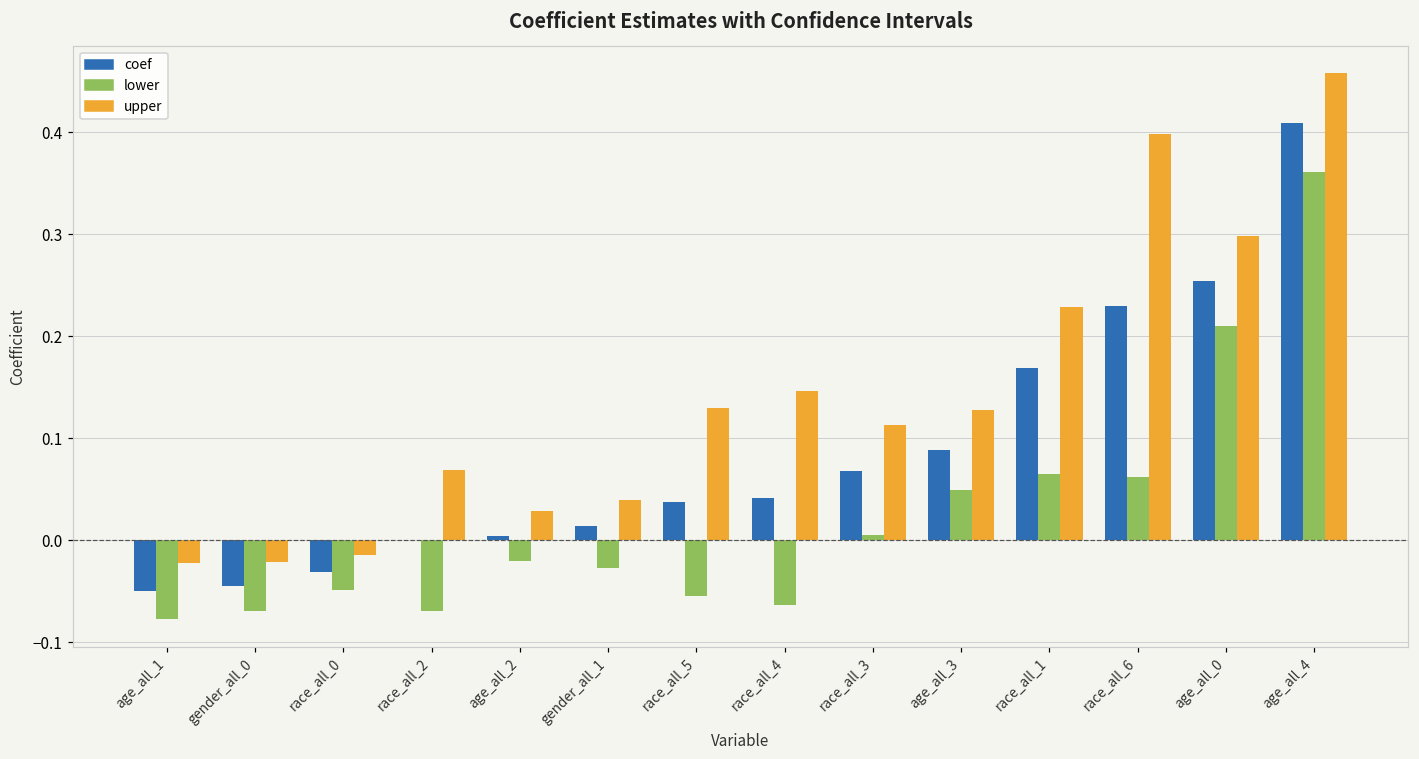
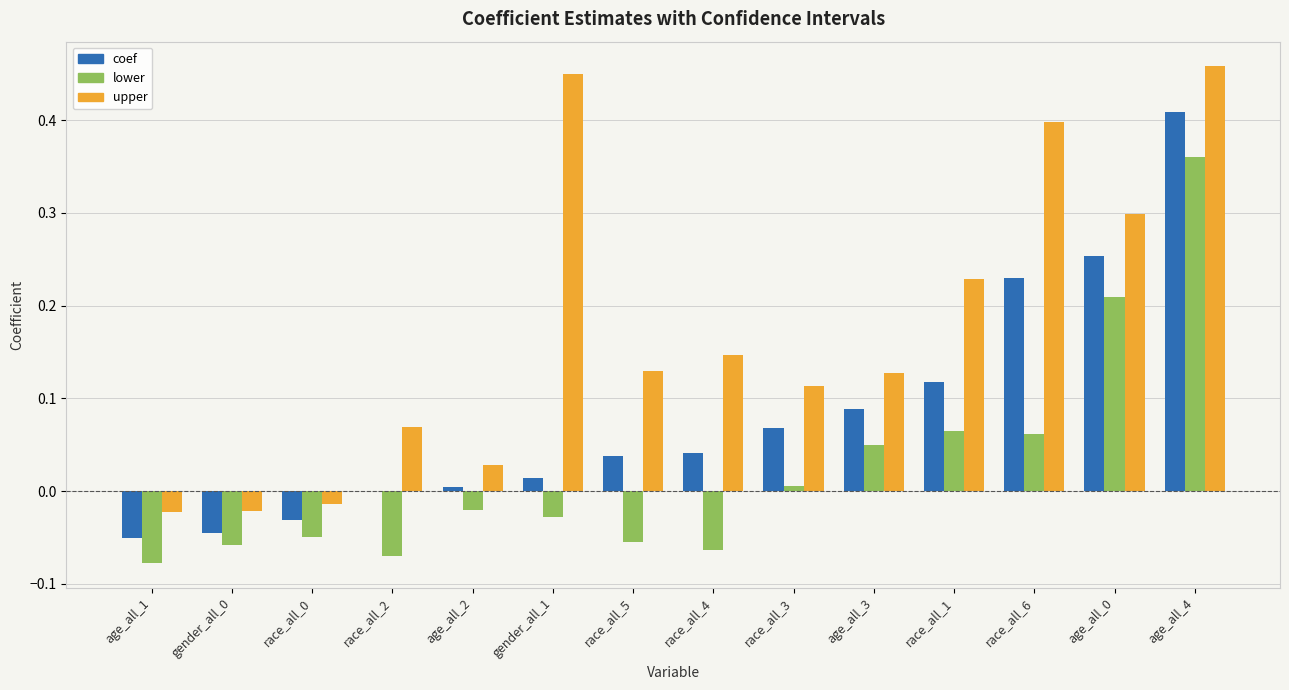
  {
    "coef": {
      "age_all_1": -0.05,
      "gender_all_0": -0.05,
      "race_all_0": -0.03,
      "age_all_2": 0.00,
      "gender_all_1": 0.01,
      "race_all_5": 0.04,
      "race_all_4": 0.04,
      "race_all_3": 0.07,
      "age_all_3": 0.09,
-     "race_all_1": 0.17,
+     "race_all_1": 0.12,
      "race_all_6": 0.23,
      "age_all_0": 0.25,
      "age_all_4": 0.41
    },
    "lower": {
      "age_all_1": -0.08,
-     "gender_all_0": -0.07,
+     "gender_all_0": -0.06,
      "race_all_0": -0.05,
      "race_all_2": -0.07,
      "age_all_2": -0.02,
      "gender_all_1": -0.03,
      "race_all_5": -0.06,
      "race_all_4": -0.06,
      "race_all_3": 0.01,
      "age_all_3": 0.05,
      "race_all_1": 0.06,
      "race_all_6": 0.06,
      "age_all_0": 0.21,
      "age_all_4": 0.36
    },
    "upper": {
      "age_all_1": -0.02,
      "gender_all_0": -0.02,
      "race_all_0": -0.01,
      "race_all_2": 0.07,
      "age_all_2": 0.03,
-     "gender_all_1": 0.04,
+     "gender_all_1": 0.45,
      "race_all_5": 0.13,
      "race_all_4": 0.15,
      "race_all_3": 0.11,
      "age_all_3": 0.13,
      "race_all_1": 0.23,
      "race_all_6": 0.40,
      "age_all_0": 0.30,
      "age_all_4": 0.46
    }
  }
